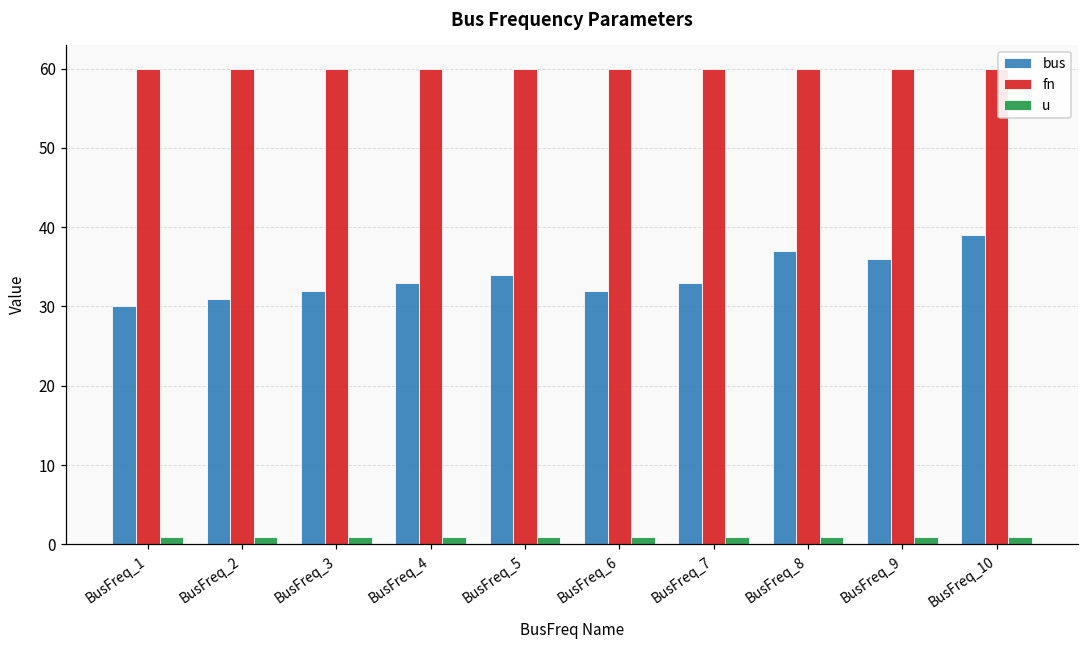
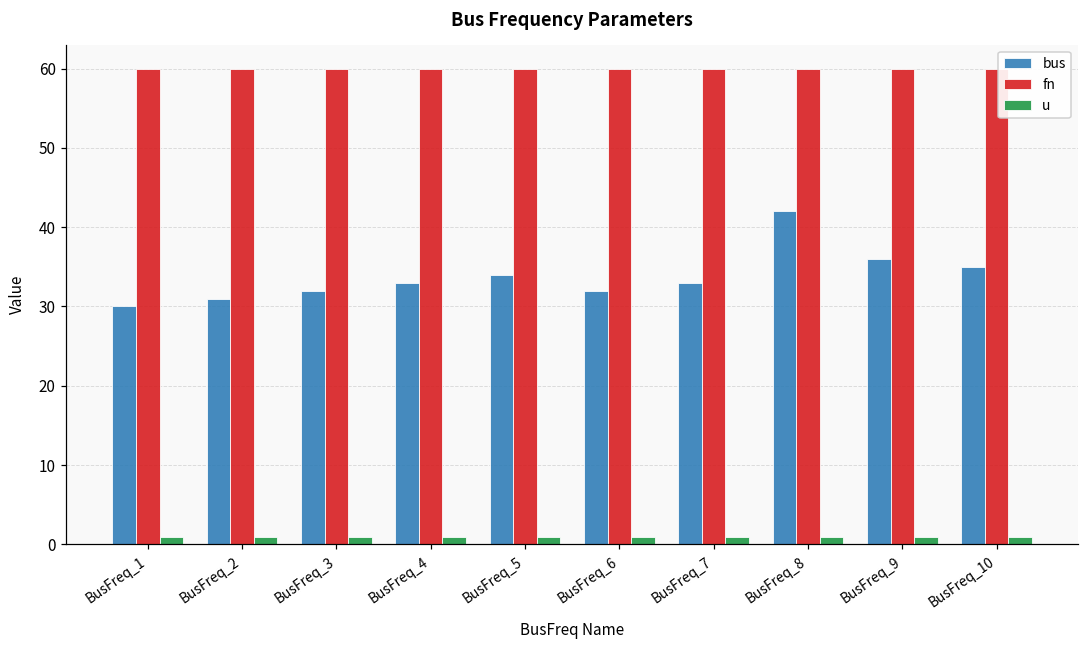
  {
    "bus": {
      "BusFreq_1": 30,
      "BusFreq_2": 31,
      "BusFreq_3": 32,
      "BusFreq_4": 33,
      "BusFreq_5": 34,
      "BusFreq_6": 32,
      "BusFreq_7": 33,
-     "BusFreq_8": 37,
+     "BusFreq_8": 42,
      "BusFreq_9": 36,
-     "BusFreq_10": 39
+     "BusFreq_10": 35
    },
    "fn": {
      "BusFreq_1": 60,
      "BusFreq_2": 60,
      "BusFreq_3": 60,
      "BusFreq_4": 60,
      "BusFreq_5": 60,
      "BusFreq_6": 60,
      "BusFreq_7": 60,
      "BusFreq_8": 60,
      "BusFreq_9": 60,
      "BusFreq_10": 60
    },
    "u": {
      "BusFreq_1": 1,
      "BusFreq_2": 1,
      "BusFreq_3": 1,
      "BusFreq_4": 1,
      "BusFreq_5": 1,
      "BusFreq_6": 1,
      "BusFreq_7": 1,
      "BusFreq_8": 1,
      "BusFreq_9": 1,
      "BusFreq_10": 1
    }
  }
